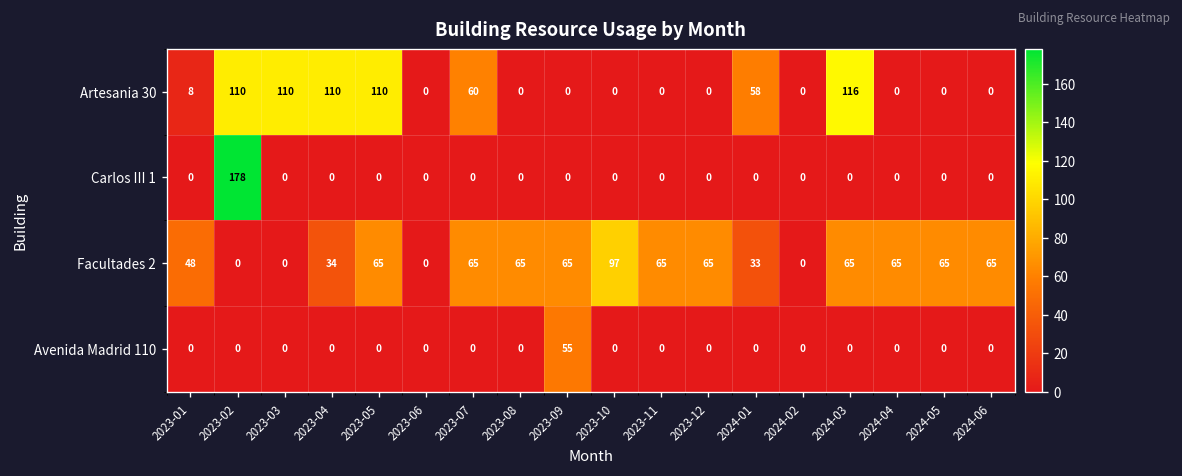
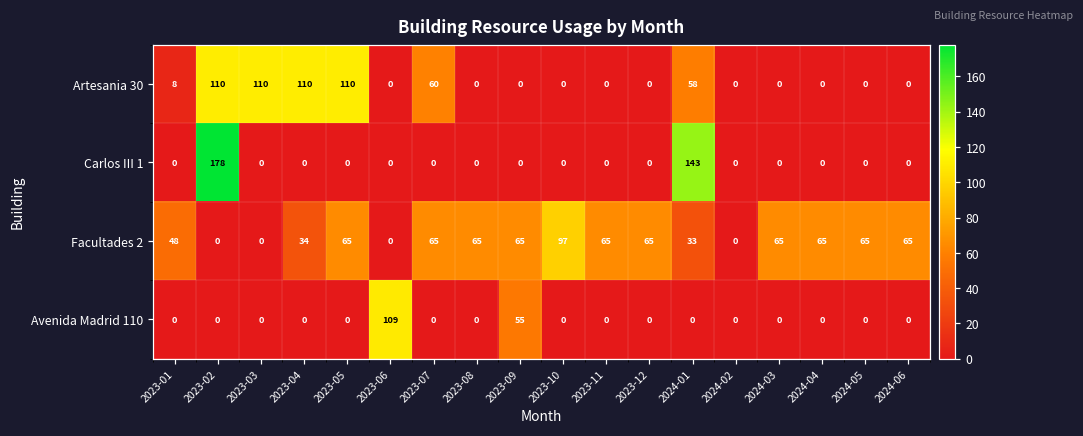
  {
    "Artesania 30": {
      "2023-01": 8,
      "2023-02": 110,
      "2023-03": 110,
      "2023-04": 110,
      "2023-05": 110,
      "2023-06": 0,
      "2023-07": 60,
      "2023-08": 0,
      "2023-09": 0,
      "2023-10": 0,
      "2023-11": 0,
      "2023-12": 0,
      "2024-01": 58,
      "2024-02": 0,
-     "2024-03": 116,
+     "2024-03": 0,
      "2024-04": 0,
      "2024-05": 0,
      "2024-06": 0
    },
    "Carlos III 1": {
      "2023-01": 0,
      "2023-02": 178,
      "2023-03": 0,
      "2023-04": 0,
      "2023-05": 0,
      "2023-06": 0,
      "2023-07": 0,
      "2023-08": 0,
      "2023-09": 0,
      "2023-10": 0,
      "2023-11": 0,
      "2023-12": 0,
-     "2024-01": 0,
+     "2024-01": 143,
      "2024-02": 0,
      "2024-03": 0,
      "2024-04": 0,
      "2024-05": 0,
      "2024-06": 0
    },
    "Facultades 2": {
      "2023-01": 48,
      "2023-02": 0,
      "2023-03": 0,
      "2023-04": 34,
      "2023-05": 65,
      "2023-06": 0,
      "2023-07": 65,
      "2023-08": 65,
      "2023-09": 65,
      "2023-10": 97,
      "2023-11": 65,
      "2023-12": 65,
      "2024-01": 33,
      "2024-02": 0,
      "2024-03": 65,
      "2024-04": 65,
      "2024-05": 65,
      "2024-06": 65
    },
    "Avenida Madrid 110": {
      "2023-01": 0,
      "2023-02": 0,
      "2023-03": 0,
      "2023-04": 0,
      "2023-05": 0,
-     "2023-06": 0,
+     "2023-06": 109,
      "2023-07": 0,
      "2023-08": 0,
      "2023-09": 55,
      "2023-10": 0,
      "2023-11": 0,
      "2023-12": 0,
      "2024-01": 0,
      "2024-02": 0,
      "2024-03": 0,
      "2024-04": 0,
      "2024-05": 0,
      "2024-06": 0
    }
  }
